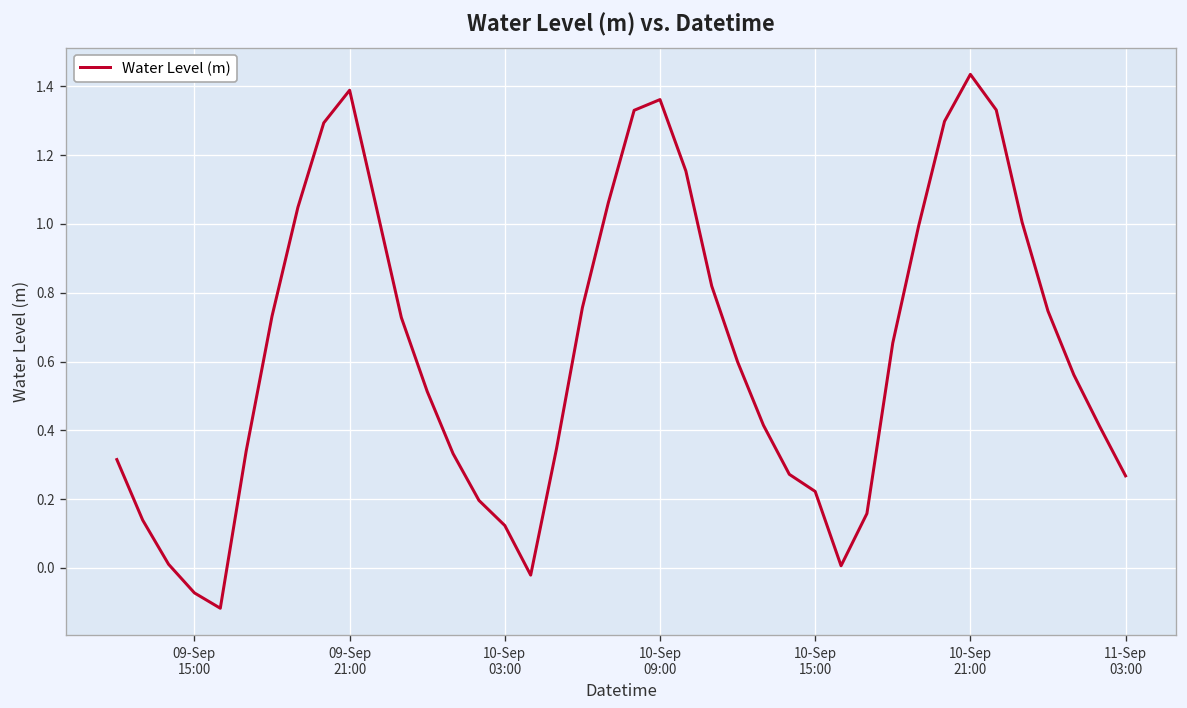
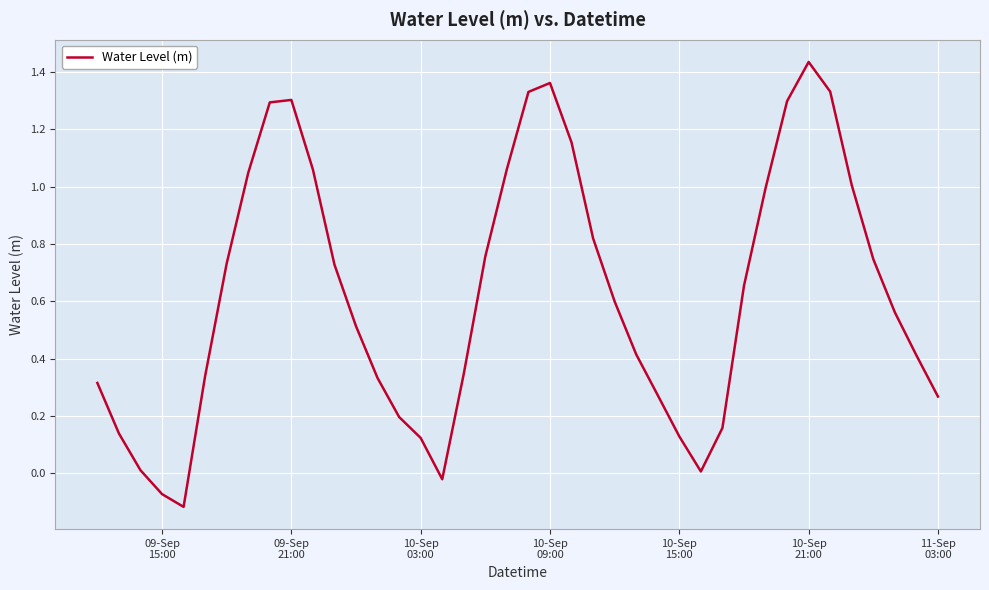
  {
    "09-Sep 15:00": -0.07,
-   "09-Sep 21:00": 1.39,
+   "09-Sep 21:00": 1.30,
    "10-Sep 03:00": 0.12,
    "10-Sep 09:00": 1.36,
-   "10-Sep 15:00": 0.22,
+   "10-Sep 15:00": 0.13,
    "10-Sep 21:00": 1.43,
    "11-Sep 03:00": 0.27
  }
